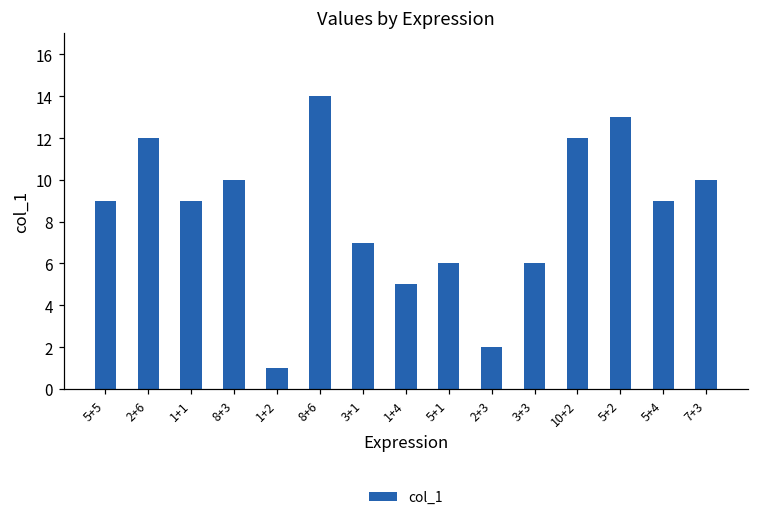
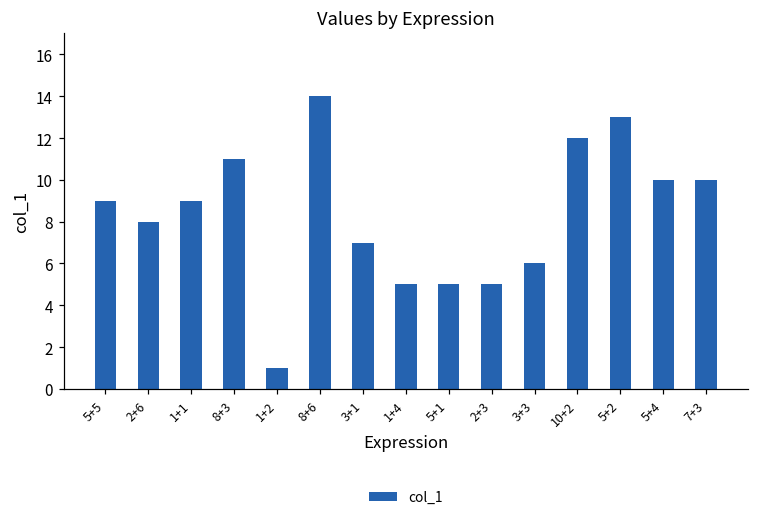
  {
    "5+5": 9,
-   "2+6": 12,
+   "2+6": 8,
    "1+1": 9,
-   "8+3": 10,
+   "8+3": 11,
    "1+2": 1,
    "8+6": 14,
    "3+1": 7,
    "1+4": 5,
-   "5+1": 6,
-   "2+3": 2,
+   "5+1": 5,
+   "2+3": 5,
    "3+3": 6,
    "10+2": 12,
    "5+2": 13,
-   "5+4": 9,
+   "5+4": 10,
    "7+3": 10
  }
